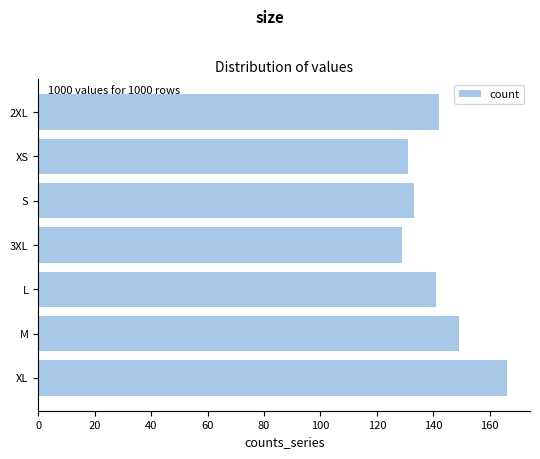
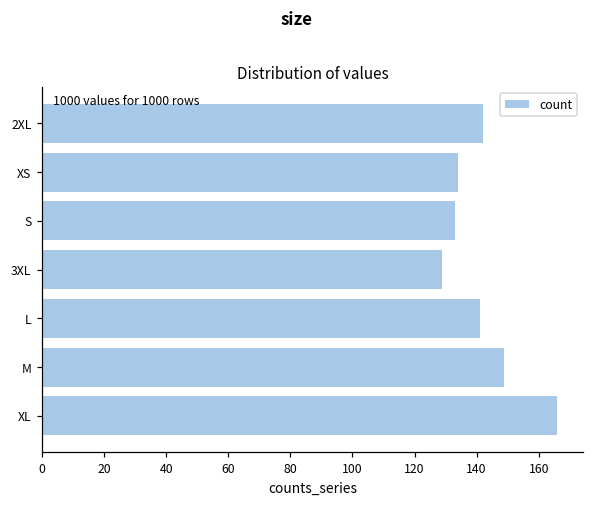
  {
    "2XL": 142,
-   "XS": 131,
+   "XS": 134,
    "S": 133,
    "3XL": 129,
    "L": 141,
    "M": 149,
    "XL": 166
  }
